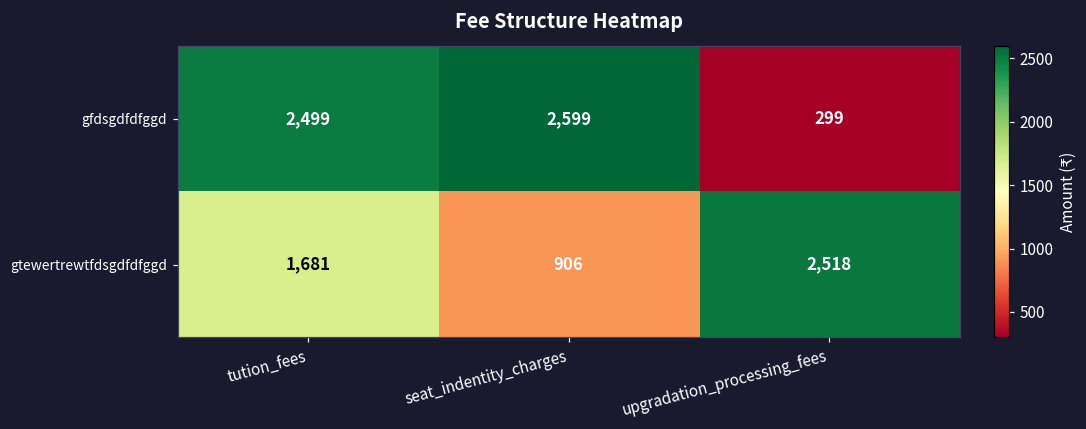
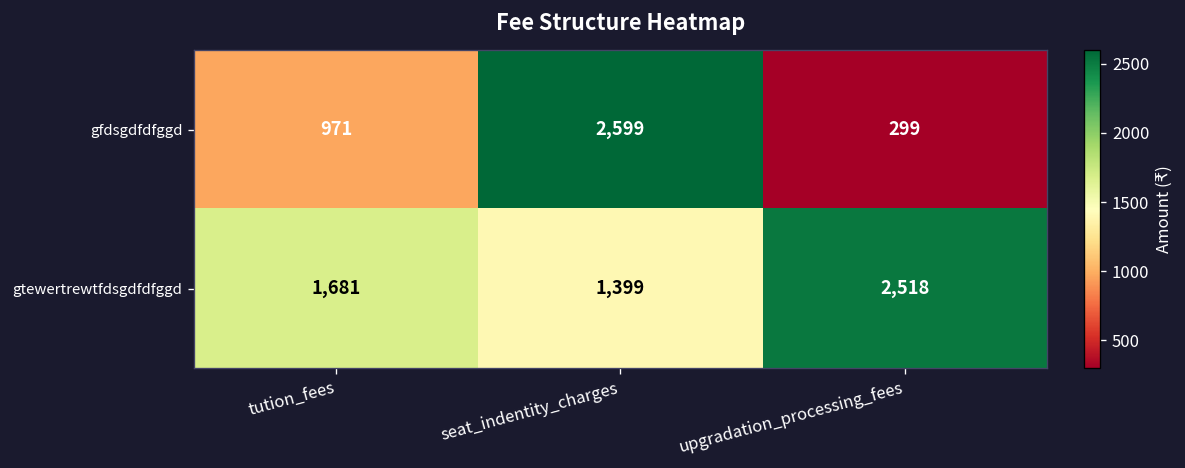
  {
    "gfdsgdfdfggd": {
-     "tution_fees": "2,499",
+     "tution_fees": "971",
      "seat_indentity_charges": "2,599",
      "upgradation_processing_fees": "299"
    },
    "gtewertrewtfdsgdfdfggd": {
      "tution_fees": "1,681",
-     "seat_indentity_charges": "906",
+     "seat_indentity_charges": "1,399",
      "upgradation_processing_fees": "2,518"
    }
  }
